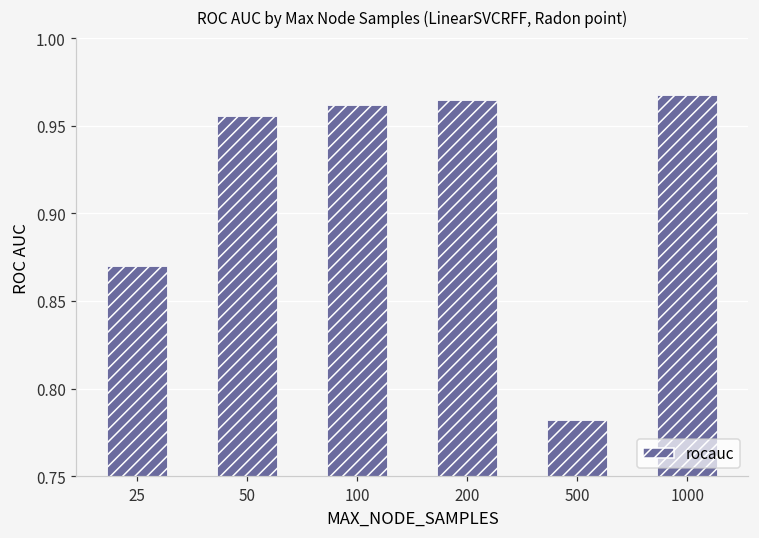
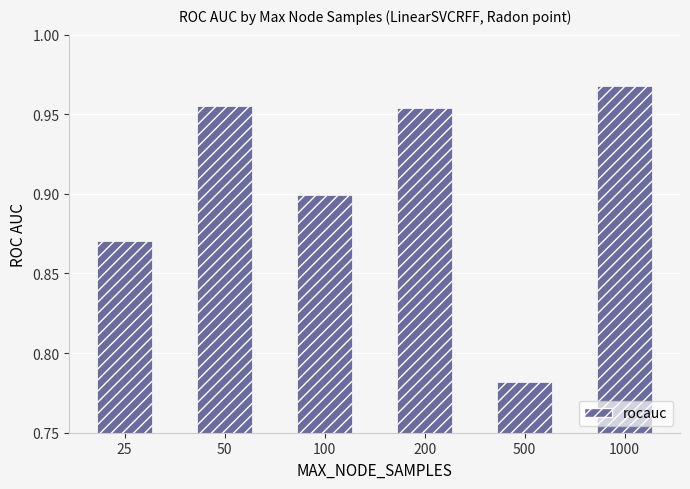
  {
    "25": 0.870,
    "50": 0.955,
-   "100": 0.962,
-   "200": 0.965,
+   "100": 0.899,
+   "200": 0.954,
    "500": 0.782,
    "1000": 0.968
  }
